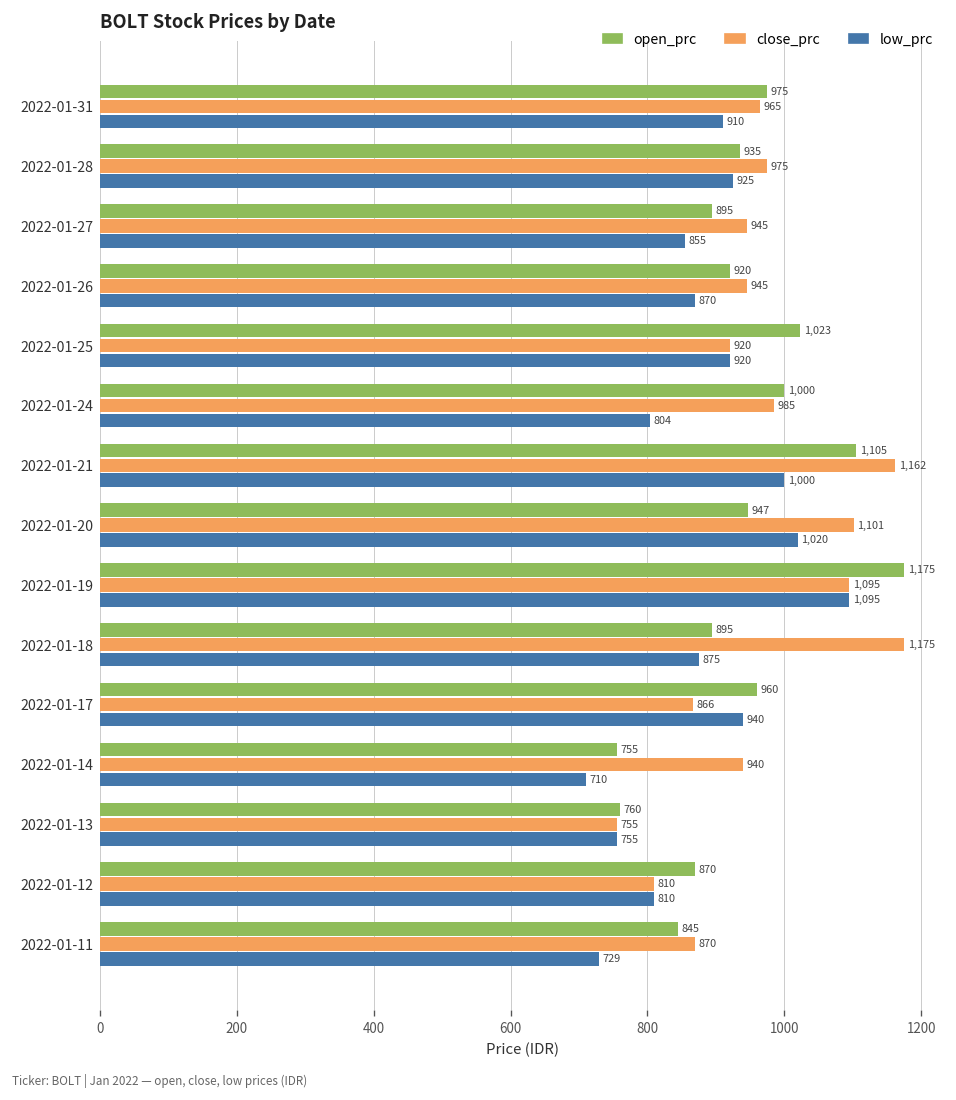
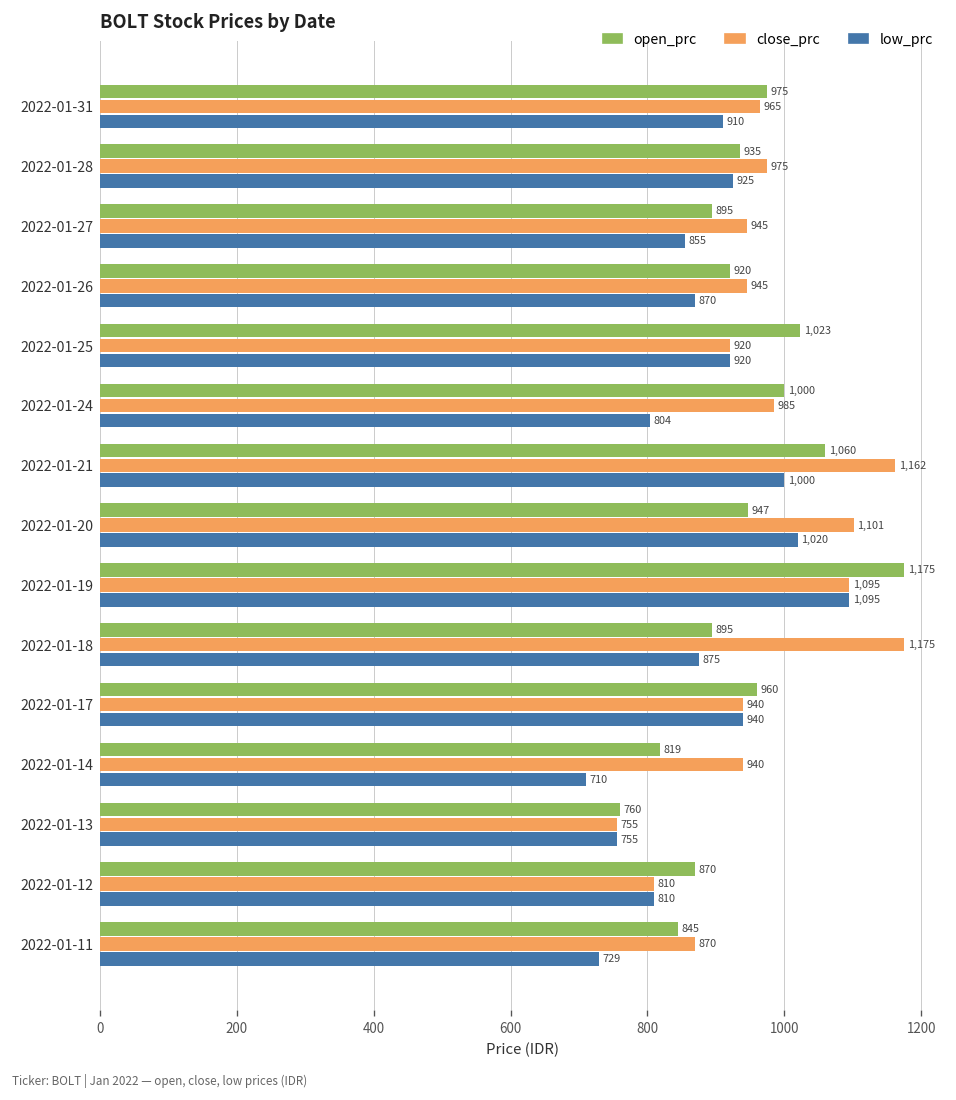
  {
    "open_prc": {
      "2022-01-31": "975",
      "2022-01-28": "935",
      "2022-01-27": "895",
      "2022-01-26": "920",
      "2022-01-25": "1,023",
      "2022-01-24": "1,000",
-     "2022-01-21": "1,105",
+     "2022-01-21": "1,060",
      "2022-01-20": "947",
      "2022-01-19": "1,175",
      "2022-01-18": "895",
      "2022-01-17": "960",
-     "2022-01-14": "755",
+     "2022-01-14": "819",
      "2022-01-13": "760",
      "2022-01-12": "870",
      "2022-01-11": "845"
    },
    "close_prc": {
      "2022-01-31": "965",
      "2022-01-28": "975",
      "2022-01-27": "945",
      "2022-01-26": "945",
      "2022-01-25": "920",
      "2022-01-24": "985",
      "2022-01-21": "1,162",
      "2022-01-20": "1,101",
      "2022-01-19": "1,095",
      "2022-01-18": "1,175",
-     "2022-01-17": "866",
+     "2022-01-17": "940",
      "2022-01-14": "940",
      "2022-01-13": "755",
      "2022-01-12": "810",
      "2022-01-11": "870"
    },
    "low_prc": {
      "2022-01-31": "910",
      "2022-01-28": "925",
      "2022-01-27": "855",
      "2022-01-26": "870",
      "2022-01-25": "920",
      "2022-01-24": "804",
      "2022-01-21": "1,000",
      "2022-01-20": "1,020",
      "2022-01-19": "1,095",
      "2022-01-18": "875",
      "2022-01-17": "940",
      "2022-01-14": "710",
      "2022-01-13": "755",
      "2022-01-12": "810",
      "2022-01-11": "729"
    }
  }
